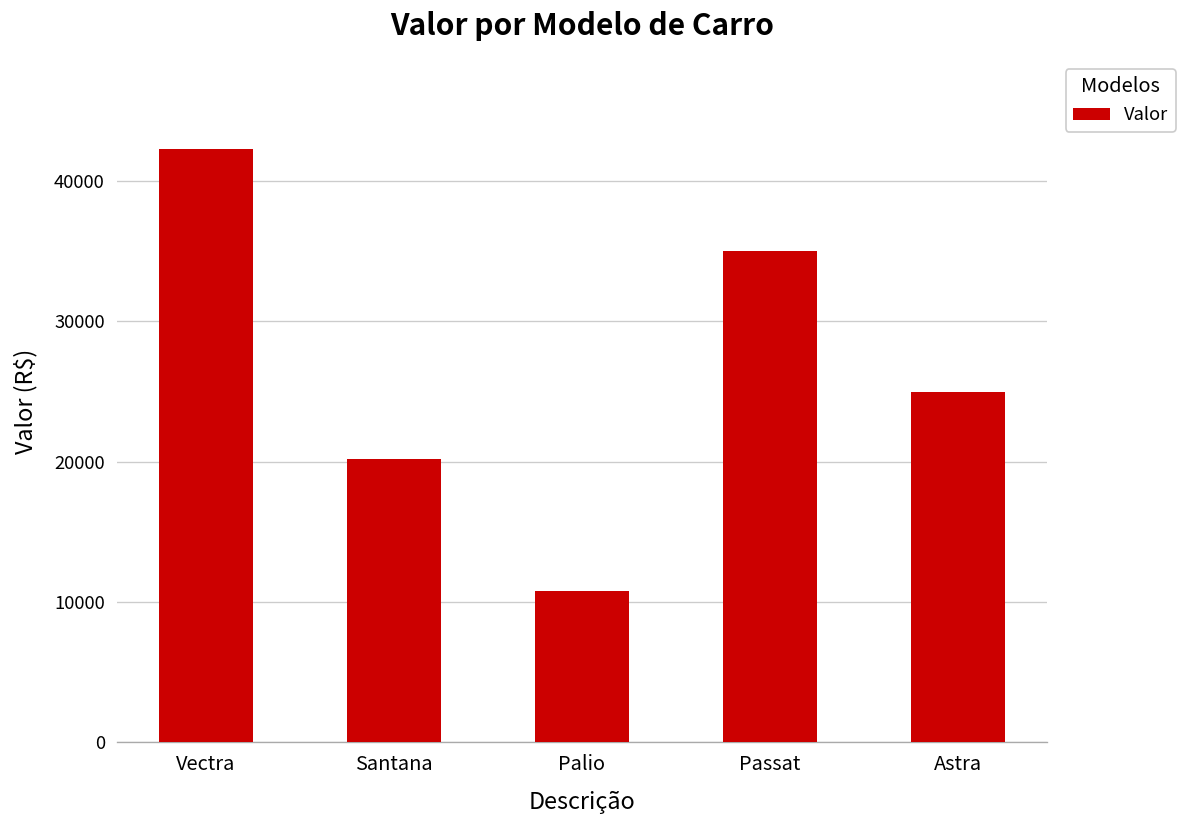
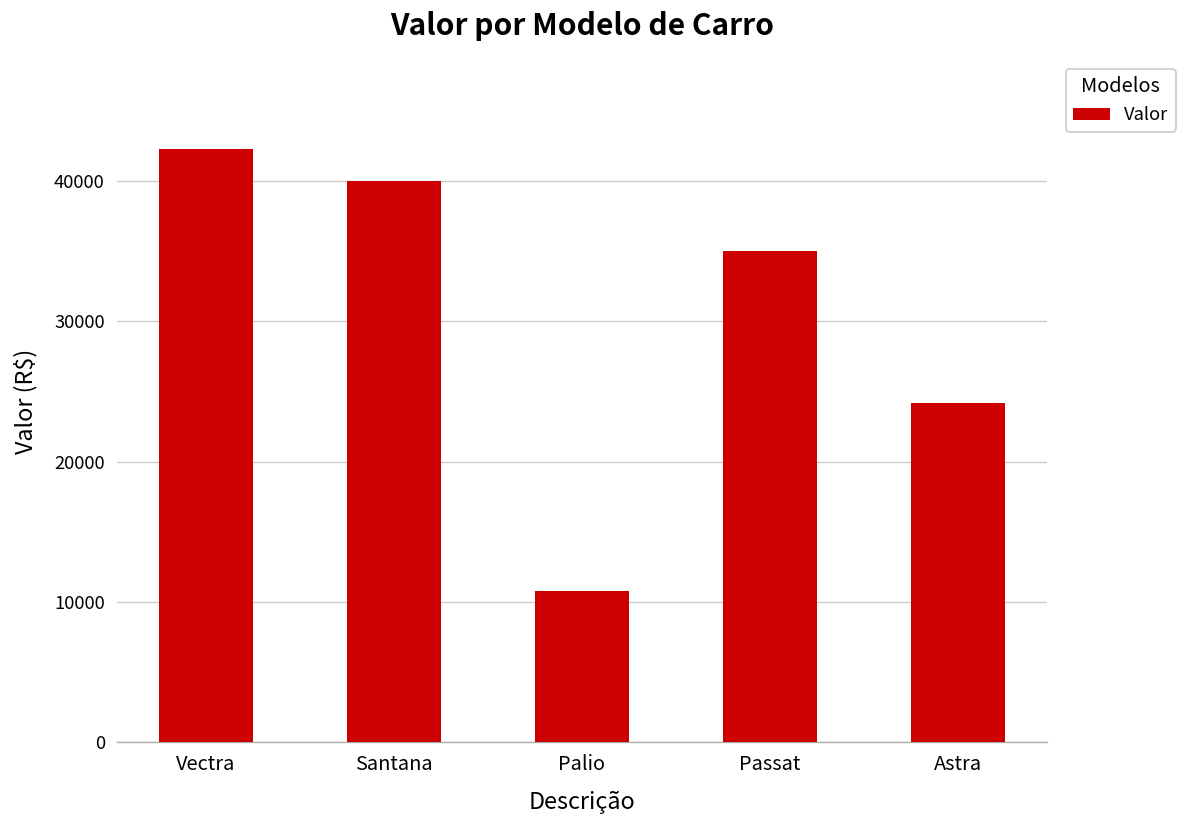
  {
    "Vectra": 42300,
-   "Santana": 20200,
+   "Santana": 40000,
    "Palio": 10800,
    "Passat": 35000,
-   "Astra": 25000
+   "Astra": 24200
  }
